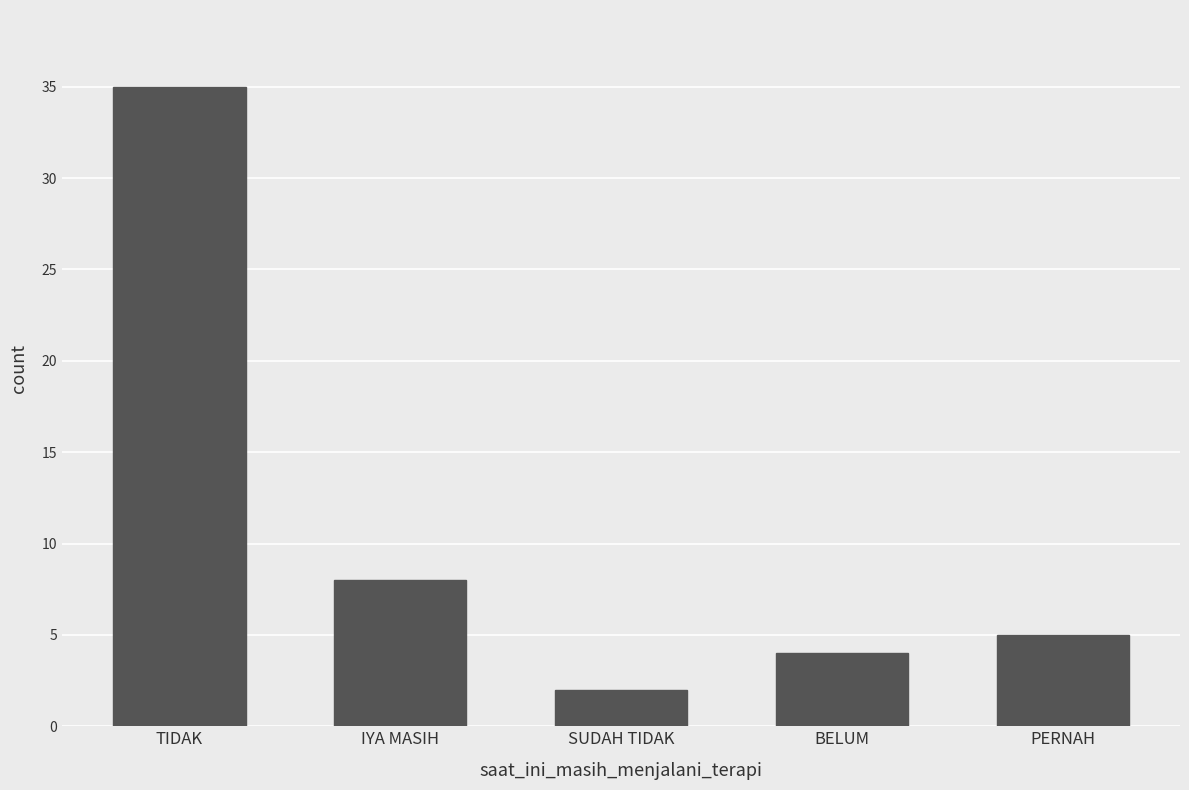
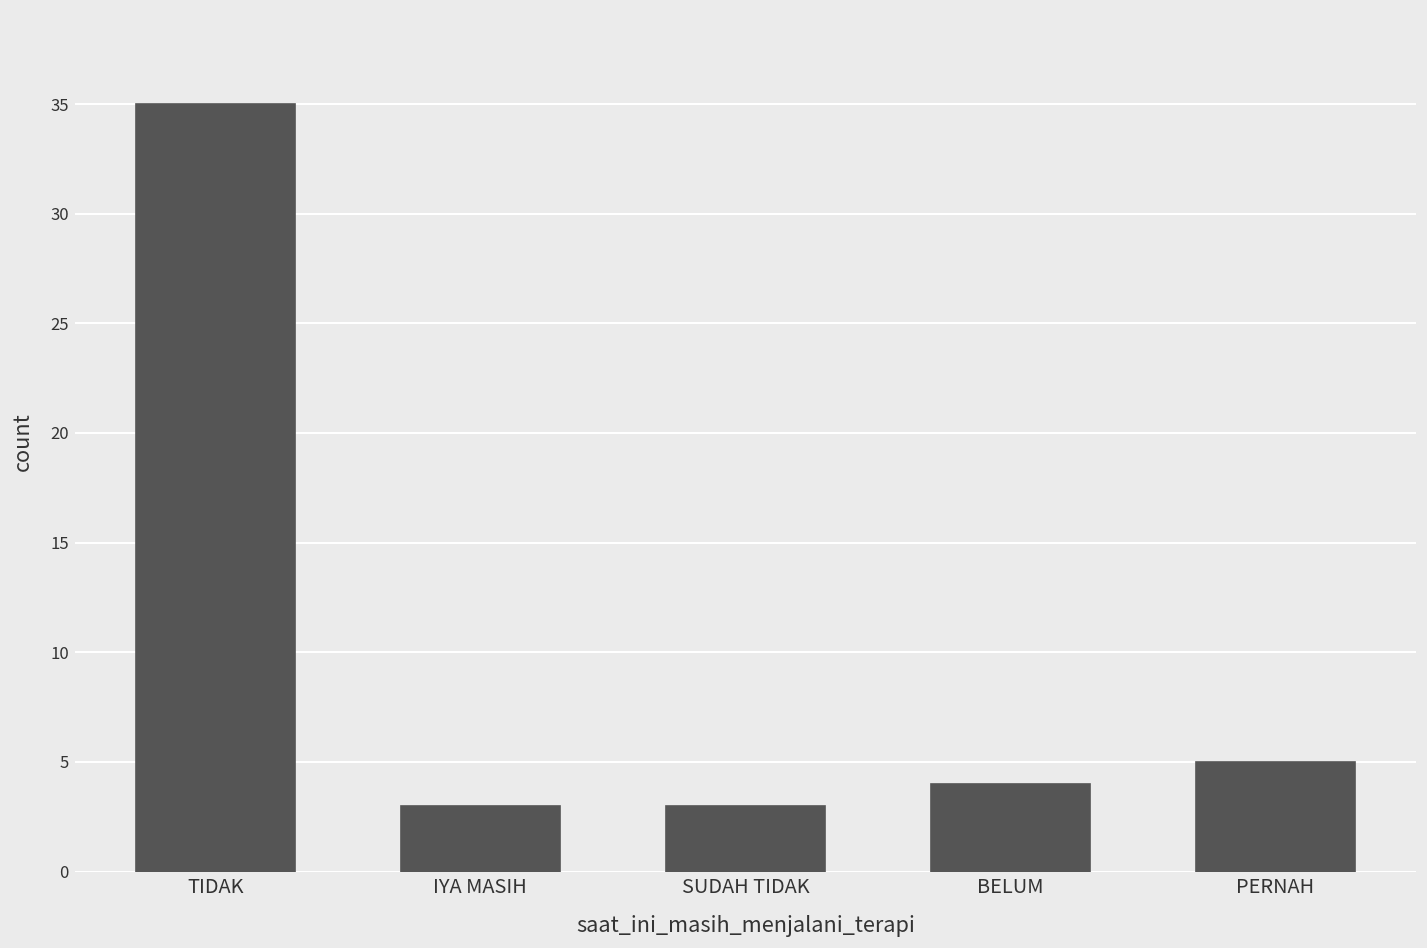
  {
    "TIDAK": 35,
-   "IYA MASIH": 8,
-   "SUDAH TIDAK": 2,
+   "IYA MASIH": 3,
+   "SUDAH TIDAK": 3,
    "BELUM": 4,
    "PERNAH": 5
  }
